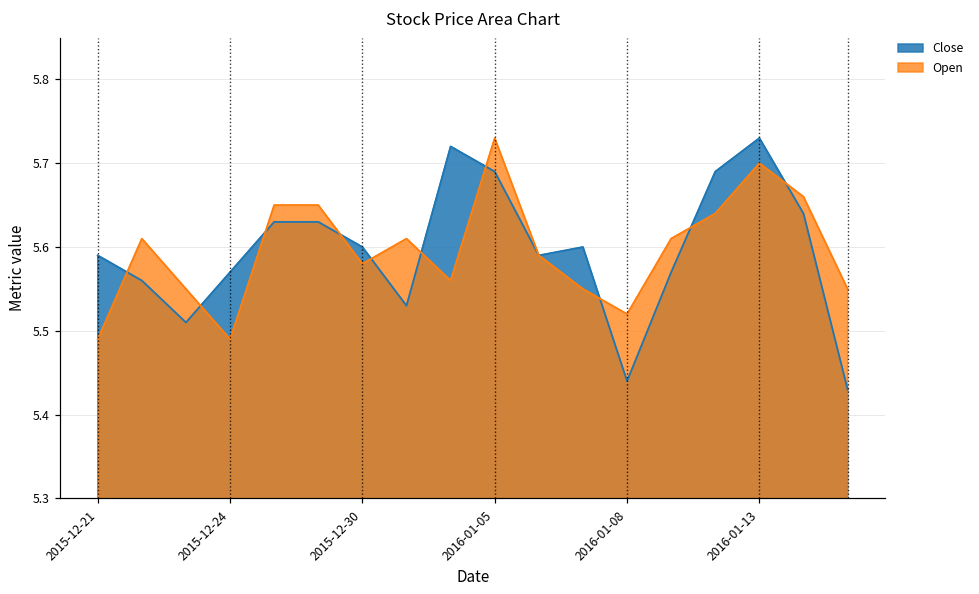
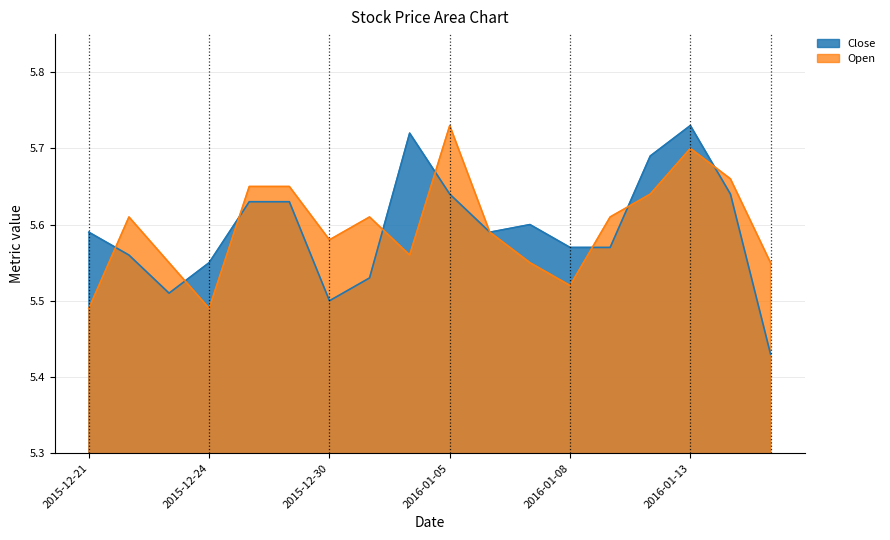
  {
    "Close": {
      "2015-12-21": 5.59,
-     "2015-12-24": 5.57,
-     "2015-12-30": 5.6,
-     "2016-01-05": 5.69,
-     "2016-01-08": 5.44,
+     "2015-12-24": 5.55,
+     "2015-12-30": 5.5,
+     "2016-01-05": 5.64,
+     "2016-01-08": 5.57,
      "2016-01-13": 5.73
    },
    "Open": {
      "2015-12-21": 5.49,
      "2015-12-24": 5.49,
      "2015-12-30": 5.58,
      "2016-01-05": 5.73,
      "2016-01-08": 5.52,
      "2016-01-13": 5.70
    }
  }
